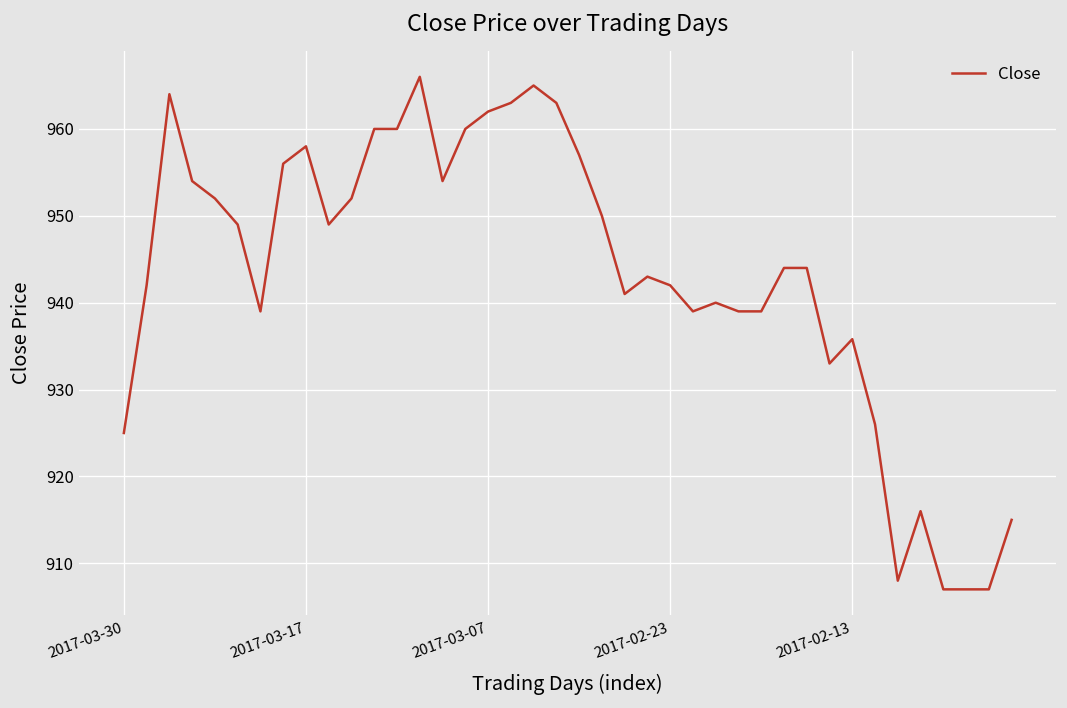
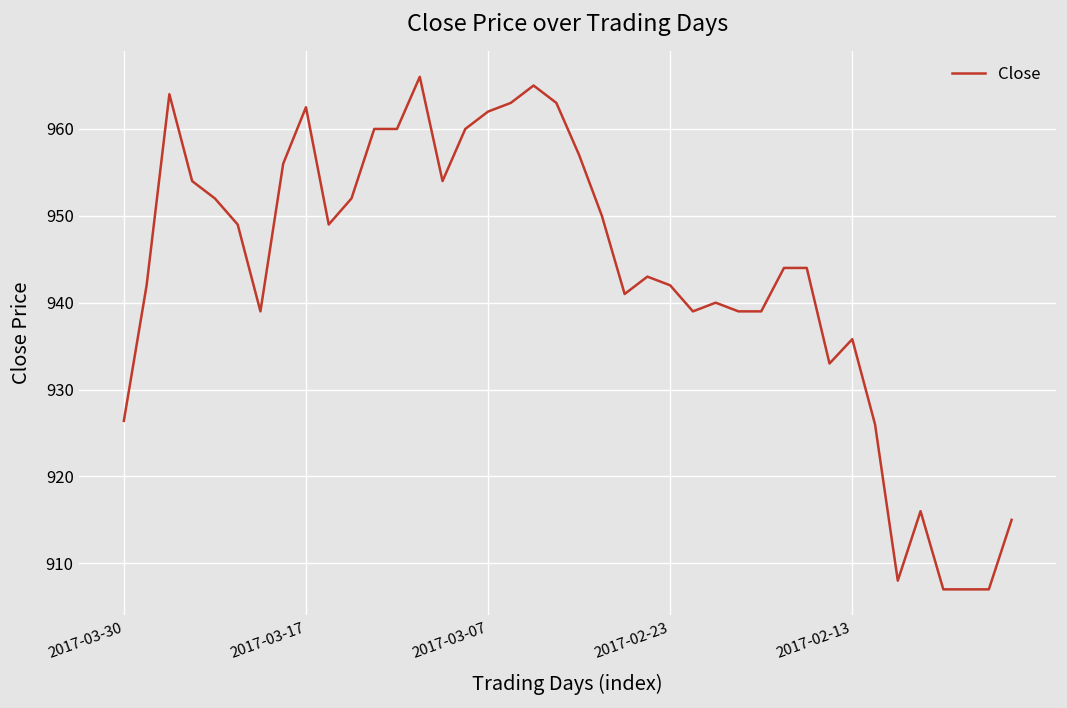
  {
-   "2017-03-30": 925,
-   "2017-03-17": 958,
+   "2017-03-30": 926,
+   "2017-03-17": 963,
    "2017-03-07": 962,
    "2017-02-23": 942,
    "2017-02-13": 936
  }
